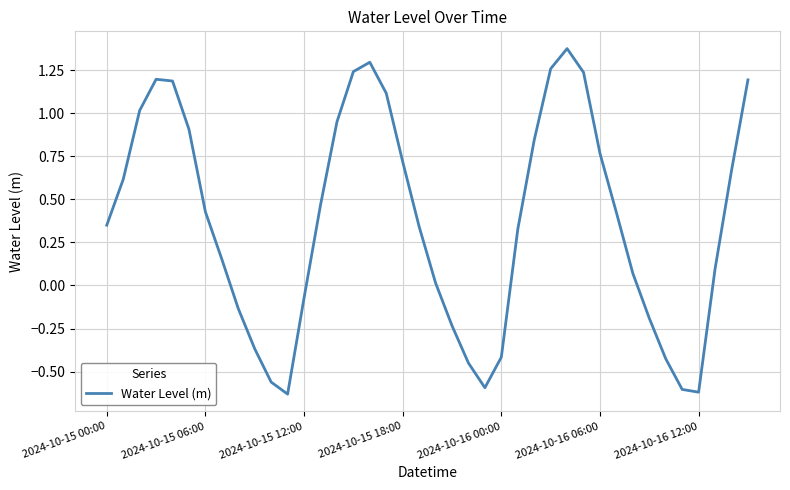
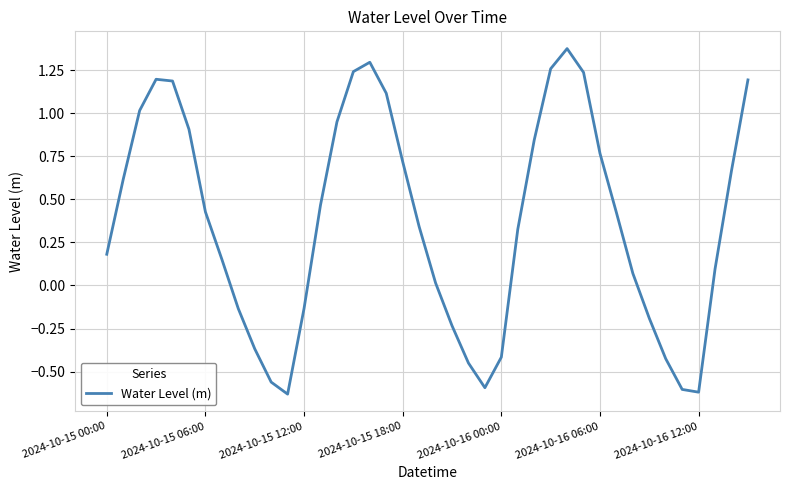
  {
-   "2024-10-15 00:00": 0.35,
+   "2024-10-15 00:00": 0.18,
    "2024-10-15 06:00": 0.43,
-   "2024-10-15 12:00": -0.07,
+   "2024-10-15 12:00": -0.13,
    "2024-10-15 18:00": 0.72,
    "2024-10-16 00:00": -0.42,
    "2024-10-16 06:00": 0.77,
    "2024-10-16 12:00": -0.62
  }
